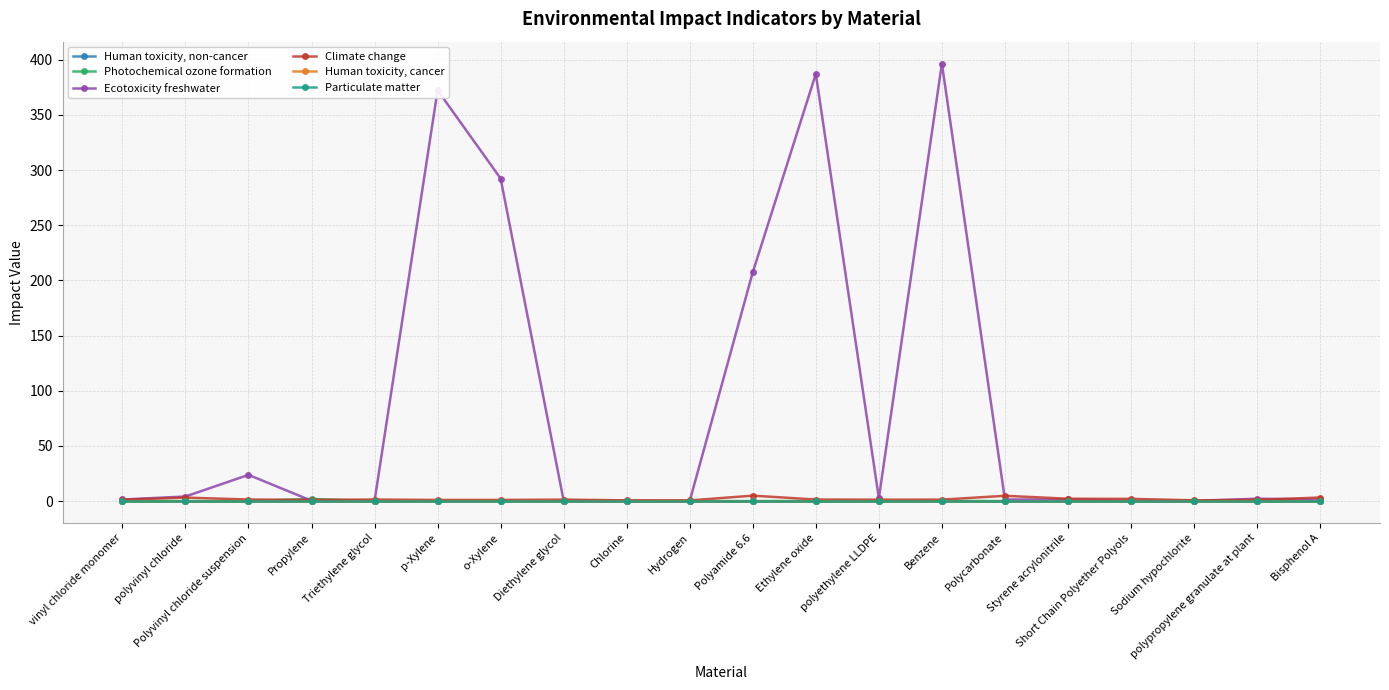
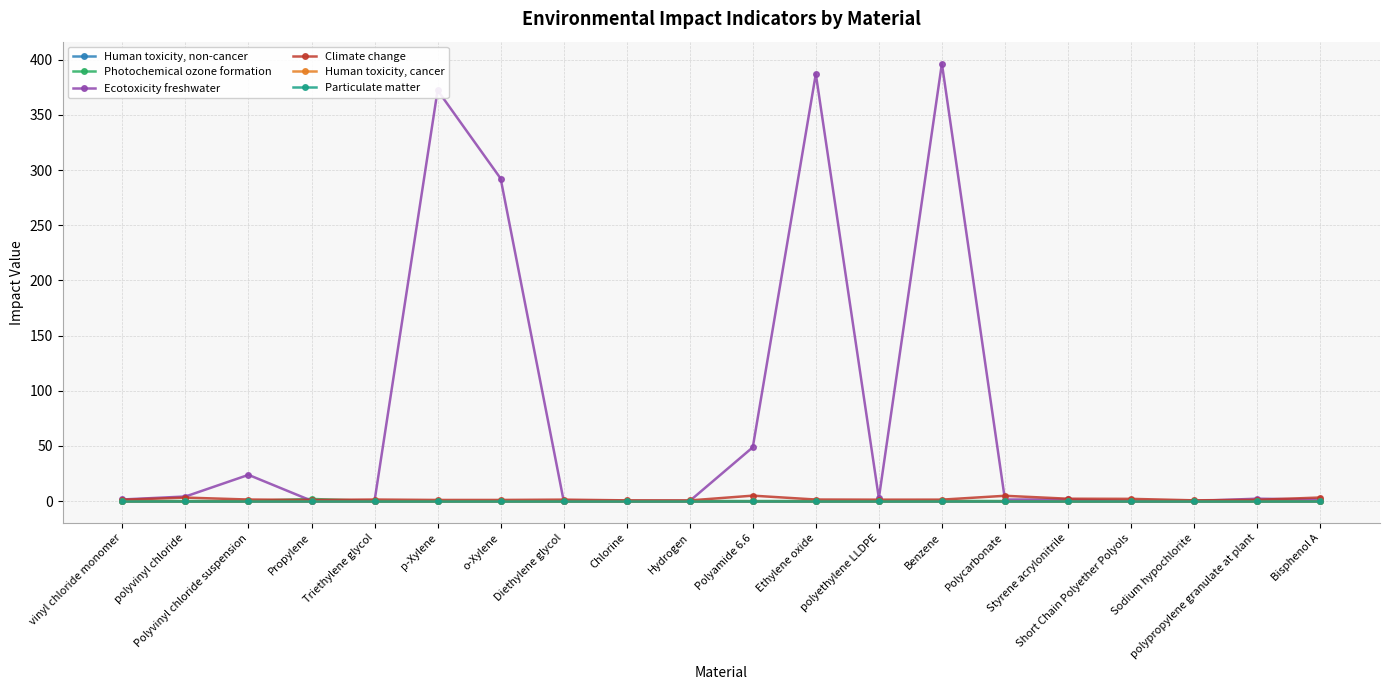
  {
    "Ecotoxicity freshwater": {
      "Polyvinyl chloride suspension": 24,
      "o-Xylene": 292,
-     "Polyamide 6.6": 207,
+     "Polyamide 6.6": 49,
      "Ethylene oxide": 387,
      "Benzene": 397
    },
    "Climate change": {
      "Polyamide 6.6": 5,
      "Polycarbonate": 5
    }
  }
